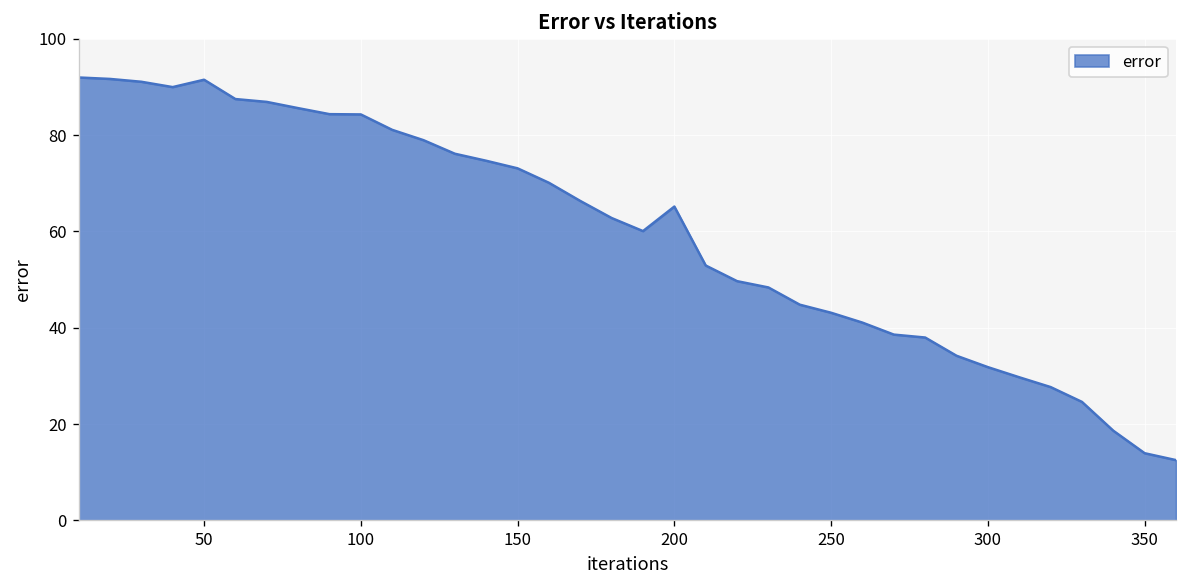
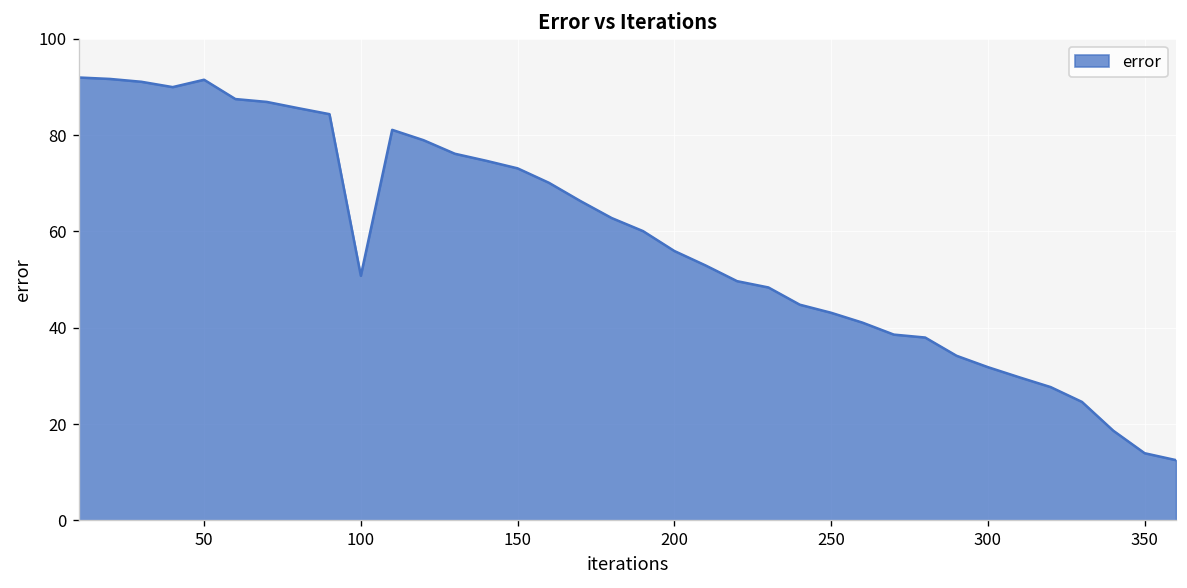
  {
    "50": 92,
-   "100": 84,
+   "100": 51,
    "150": 73,
-   "200": 65,
+   "200": 56,
    "250": 43,
    "300": 32,
    "350": 14
  }
